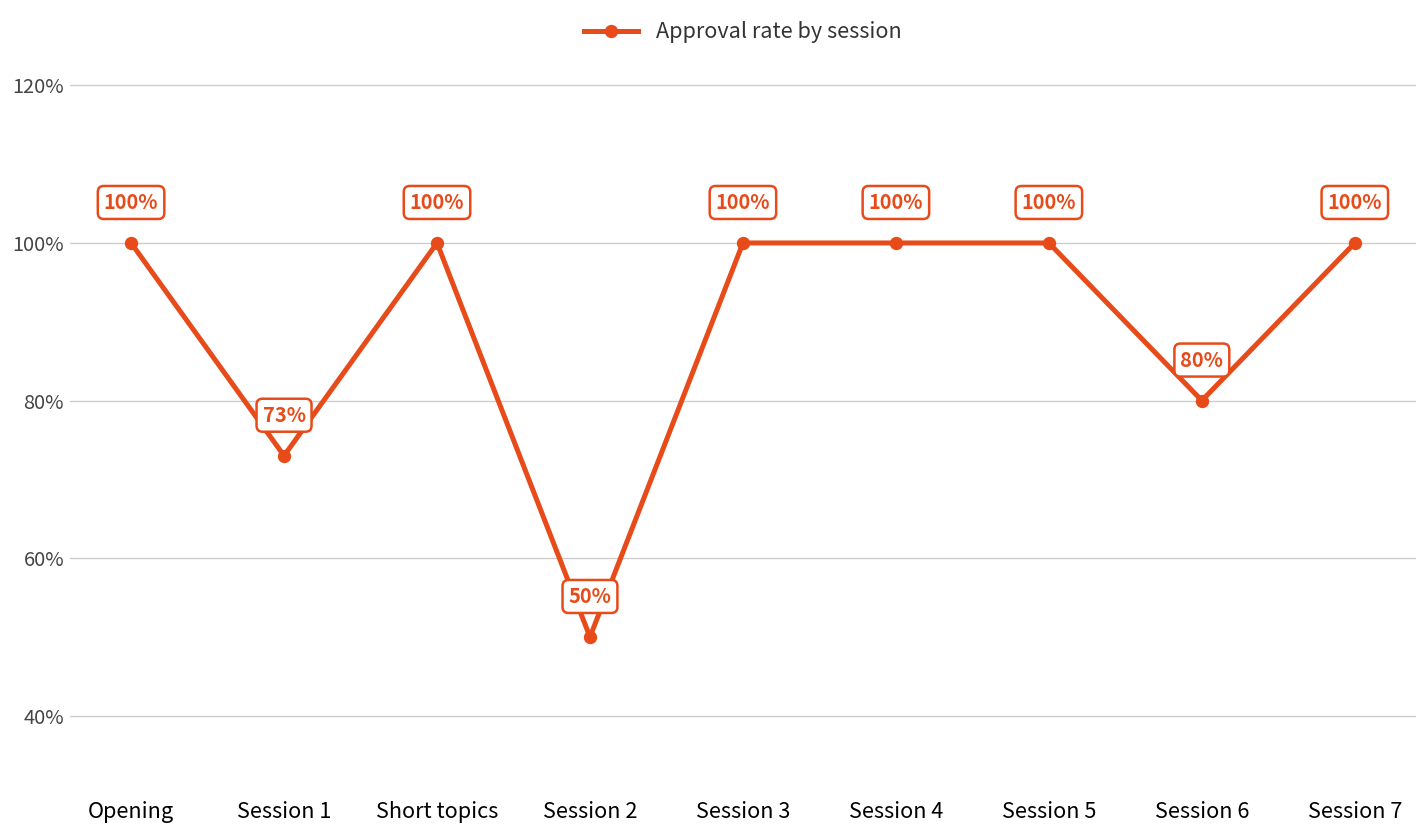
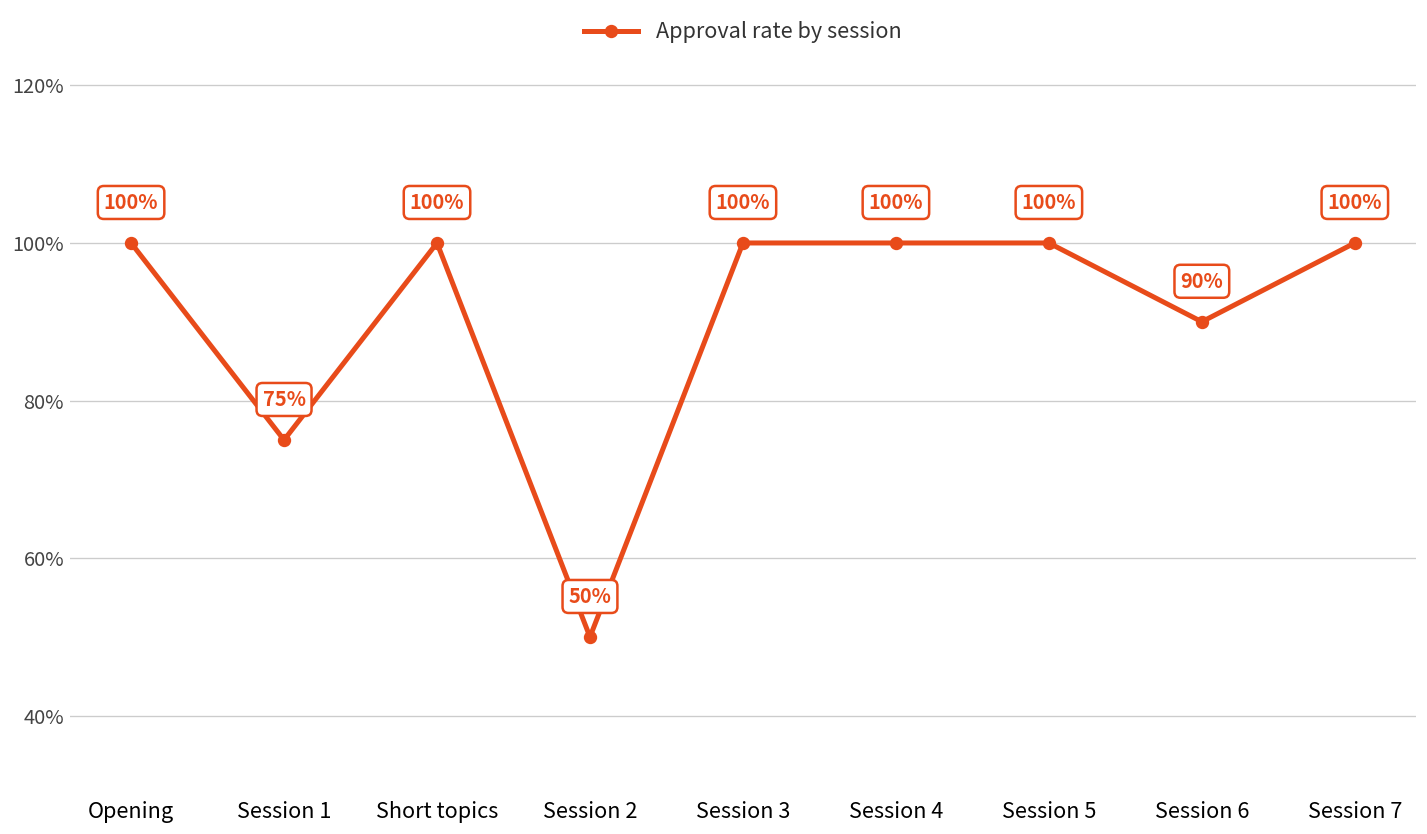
  {
-   "Session 1": "73%",
-   "Session 6": "80%"
+   "Session 1": "75%",
+   "Session 6": "90%"
  }
